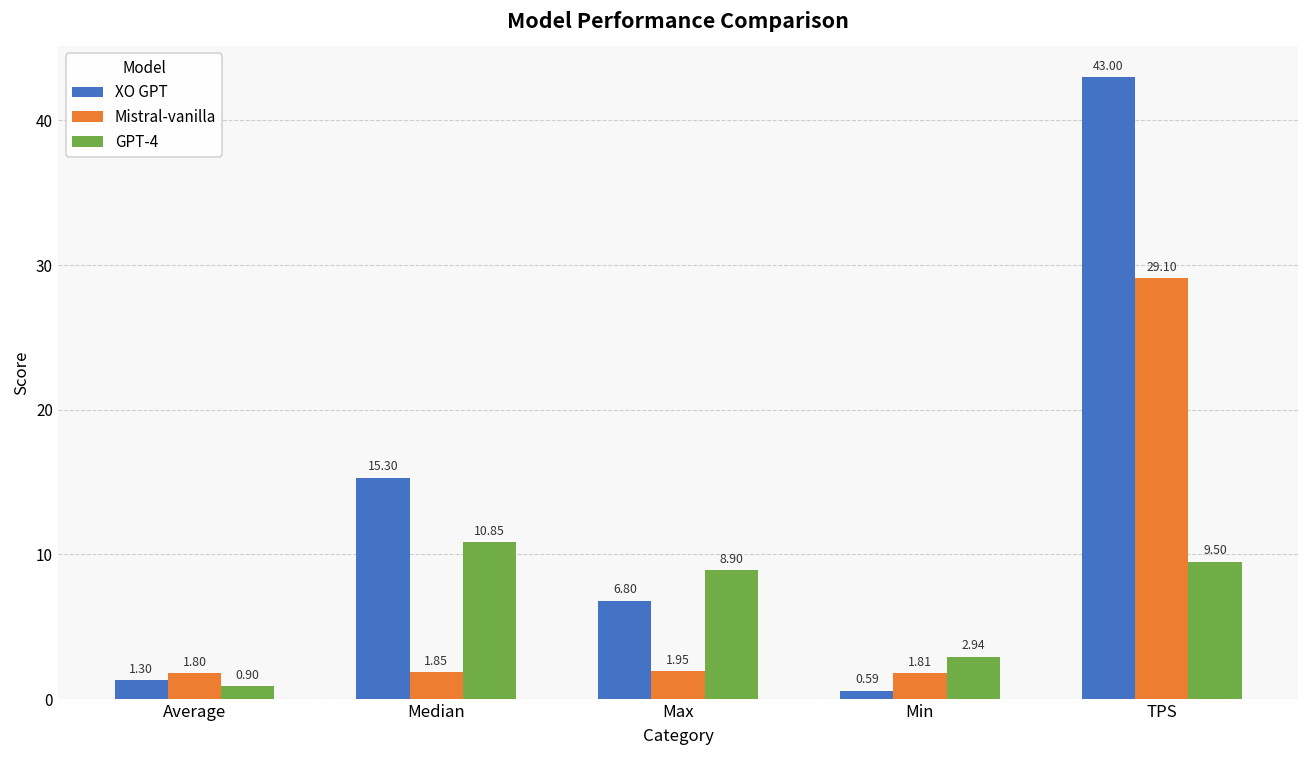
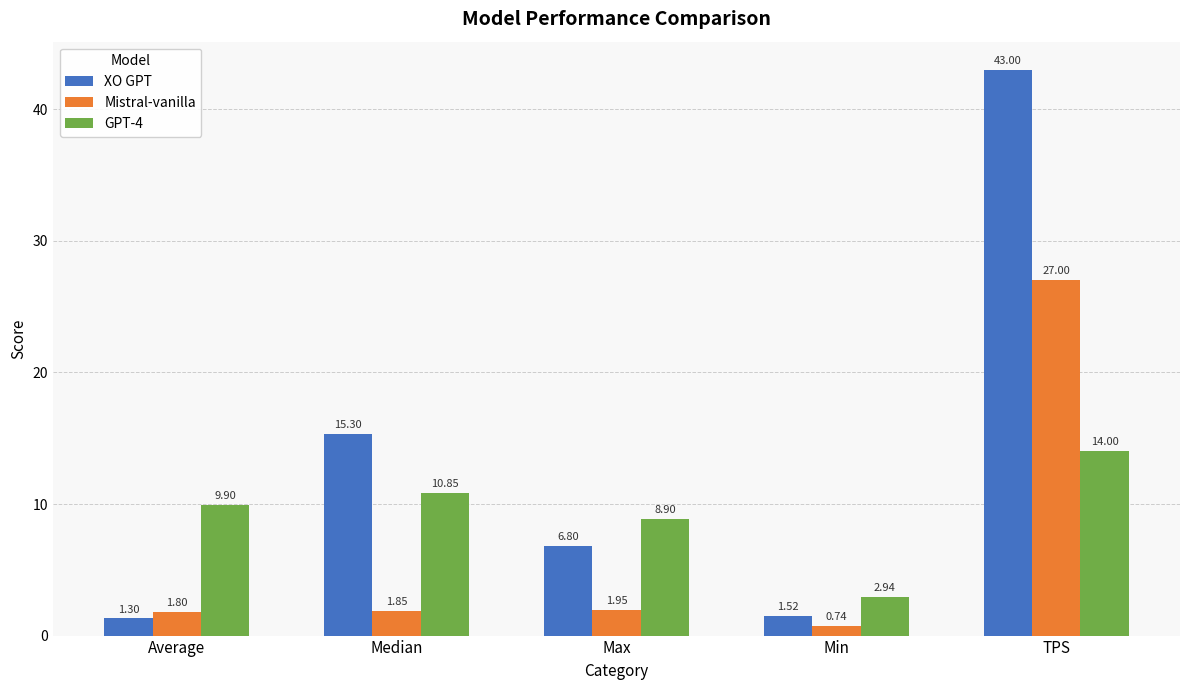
  {
    "XO GPT": {
      "Average": 1.30,
      "Median": 15.30,
      "Max": 6.80,
-     "Min": 0.59,
+     "Min": 1.52,
      "TPS": 43.00
    },
    "Mistral-vanilla": {
      "Average": 1.80,
      "Median": 1.85,
      "Max": 1.95,
-     "Min": 1.81,
-     "TPS": 29.10
+     "Min": 0.74,
+     "TPS": 27.00
    },
    "GPT-4": {
-     "Average": 0.90,
+     "Average": 9.90,
      "Median": 10.85,
      "Max": 8.90,
      "Min": 2.94,
-     "TPS": 9.50
+     "TPS": 14.00
    }
  }
